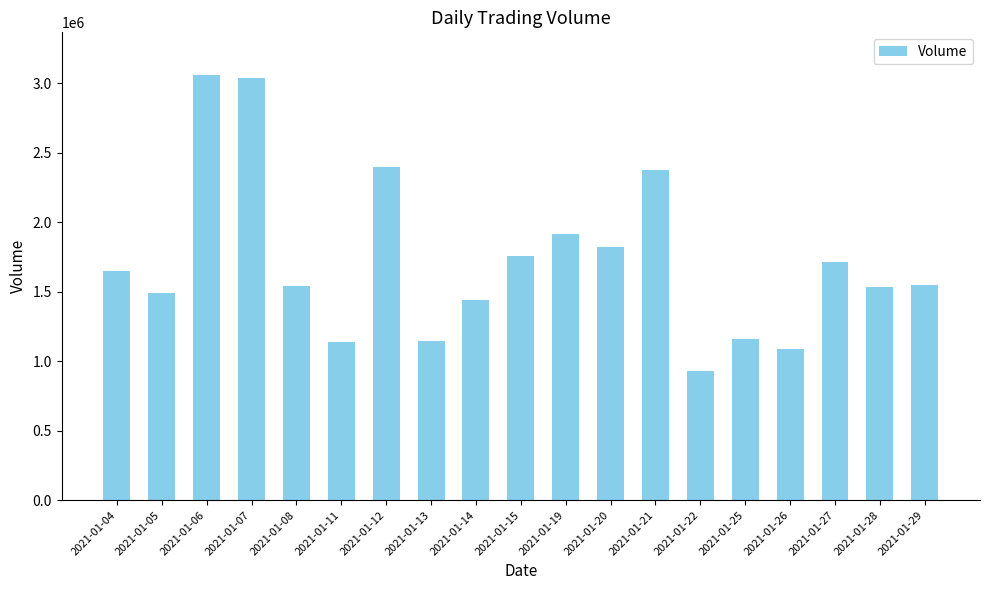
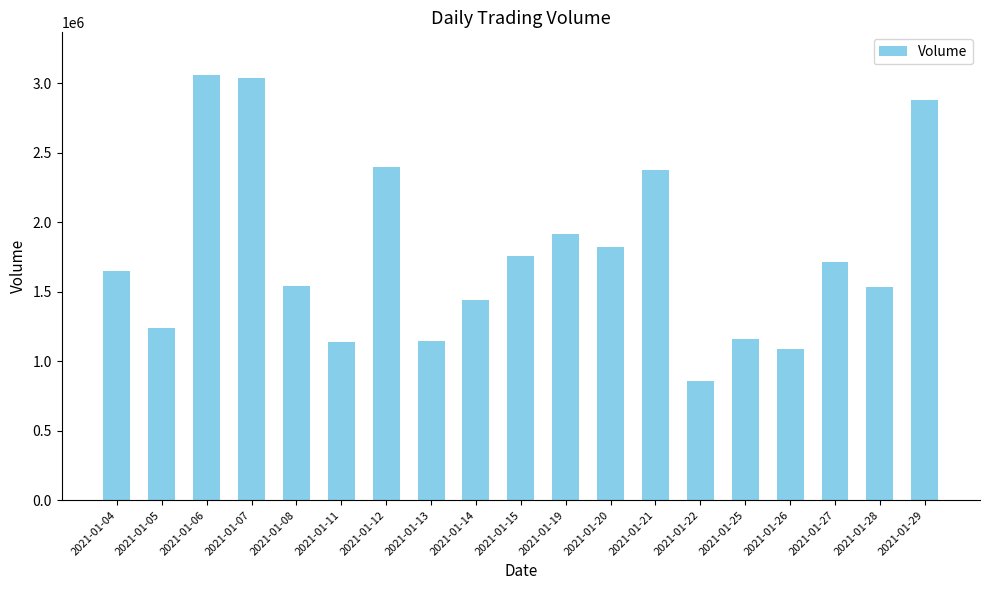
  {
    "2021-01-04": 1650000,
-   "2021-01-05": 1490000,
+   "2021-01-05": 1240000,
    "2021-01-06": 3060000,
    "2021-01-07": 3030000,
    "2021-01-08": 1540000,
    "2021-01-11": 1140000,
    "2021-01-12": 2400000,
    "2021-01-13": 1140000,
    "2021-01-14": 1440000,
    "2021-01-15": 1760000,
    "2021-01-19": 1920000,
    "2021-01-20": 1820000,
    "2021-01-21": 2380000,
-   "2021-01-22": 930000,
+   "2021-01-22": 860000,
    "2021-01-25": 1160000,
    "2021-01-26": 1080000,
    "2021-01-27": 1720000,
    "2021-01-28": 1530000,
-   "2021-01-29": 1550000
+   "2021-01-29": 2880000
  }
